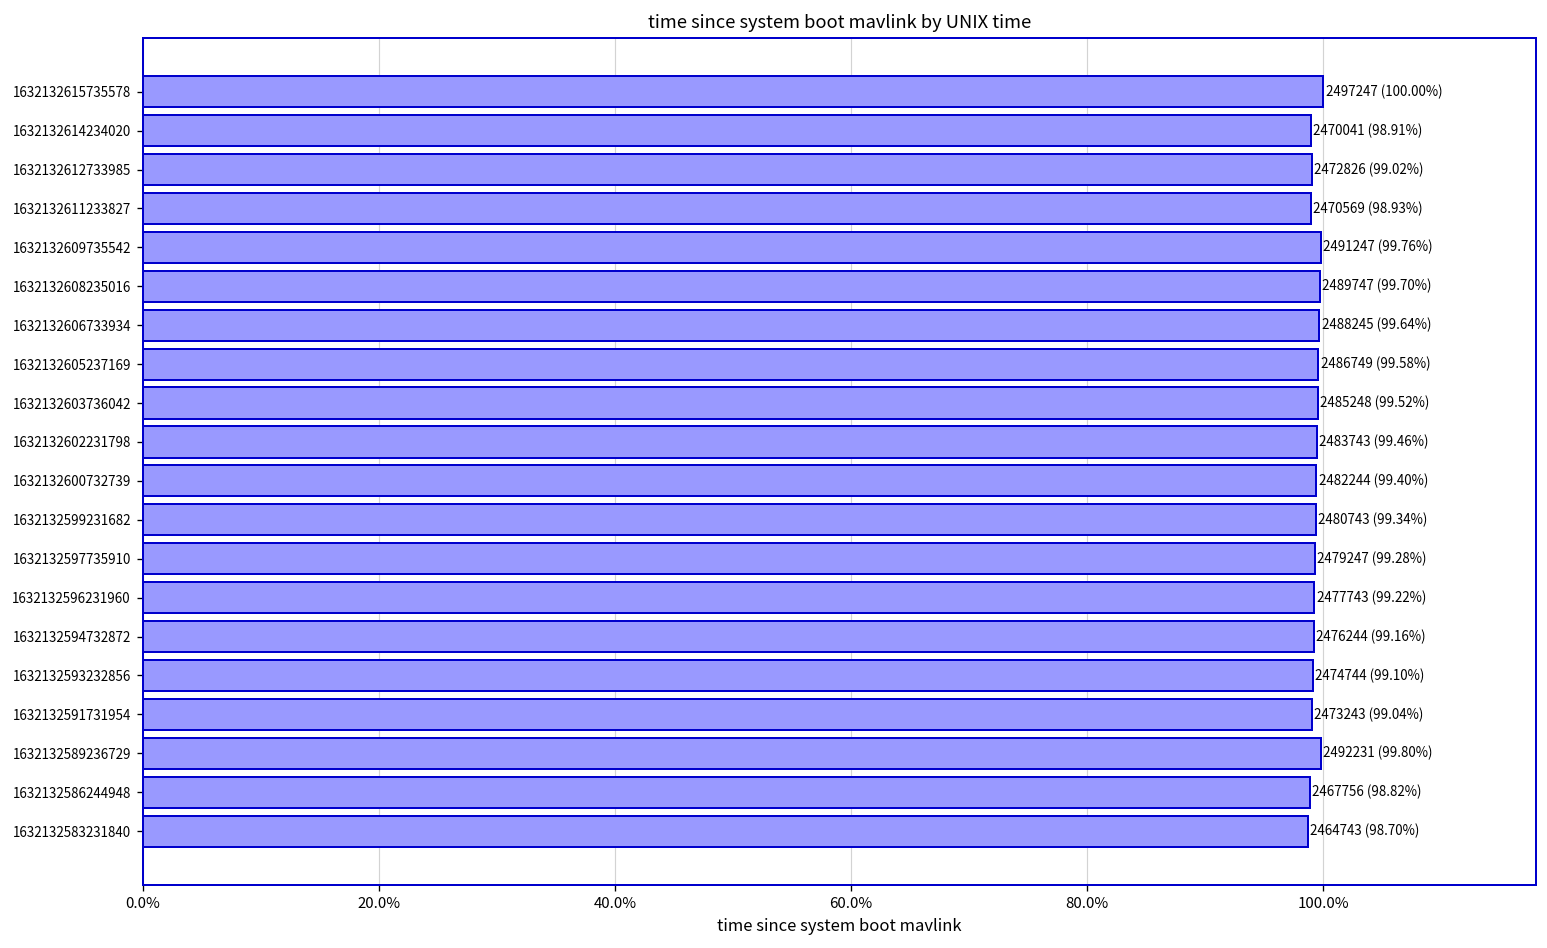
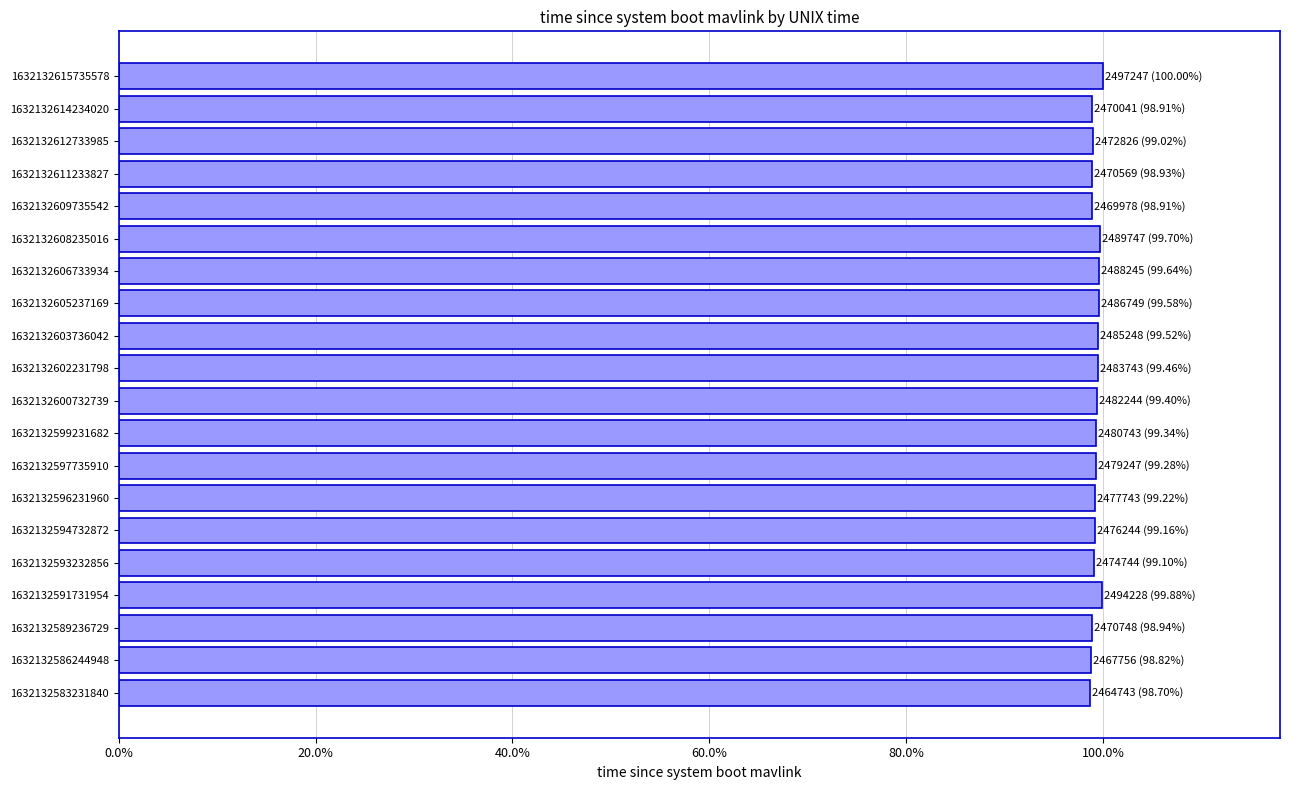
  {
    "1632132615735578": "(100.00%)",
    "1632132614234020": "(98.91%)",
    "1632132612733985": "(99.02%)",
    "1632132611233827": "(98.93%)",
-   "1632132609735542": "2491247 (99.76%)",
+   "1632132609735542": "2469978 (98.91%)",
    "1632132608235016": "(99.70%)",
    "1632132606733934": "(99.64%)",
    "1632132605237169": "(99.58%)",
    "1632132603736042": "(99.52%)",
    "1632132602231798": "(99.46%)",
    "1632132600732739": "(99.40%)",
    "1632132599231682": "(99.34%)",
    "1632132597735910": "(99.28%)",
    "1632132596231960": "(99.22%)",
    "1632132594732872": "(99.16%)",
    "1632132593232856": "(99.10%)",
-   "1632132591731954": "2473243 (99.04%)",
-   "1632132589236729": "2492231 (99.80%)",
+   "1632132591731954": "2494228 (99.88%)",
+   "1632132589236729": "2470748 (98.94%)",
    "1632132586244948": "(98.82%)",
    "1632132583231840": "(98.70%)"
  }
